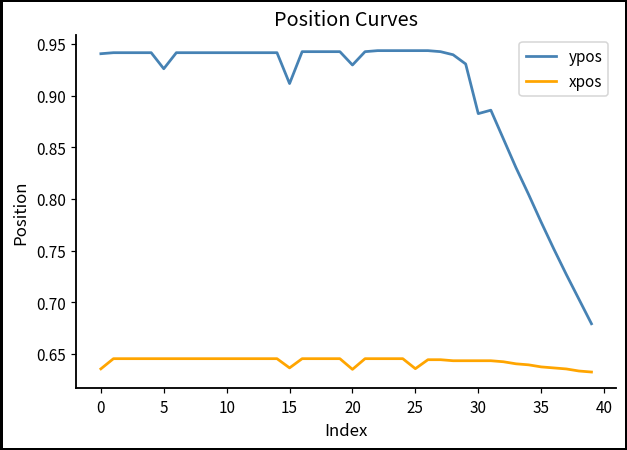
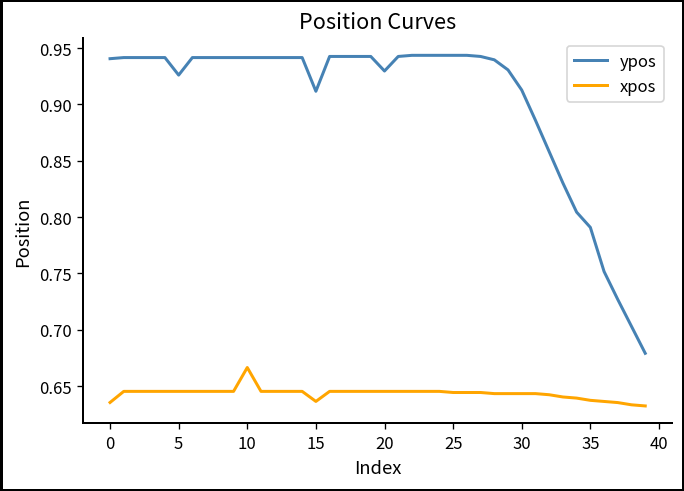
  {
    "ypos": {
      "0": 0.94,
      "5": 0.93,
      "10": 0.94,
      "15": 0.91,
      "20": 0.93,
      "25": 0.94,
-     "30": 0.88,
-     "35": 0.78
+     "30": 0.91,
+     "35": 0.79
    },
    "xpos": {
      "0": 0.64,
      "5": 0.65,
-     "10": 0.65,
+     "10": 0.67,
      "15": 0.64,
-     "20": 0.63,
-     "25": 0.636,
+     "20": 0.65,
+     "25": 0.644,
      "30": 0.64,
      "35": 0.64
    }
  }
